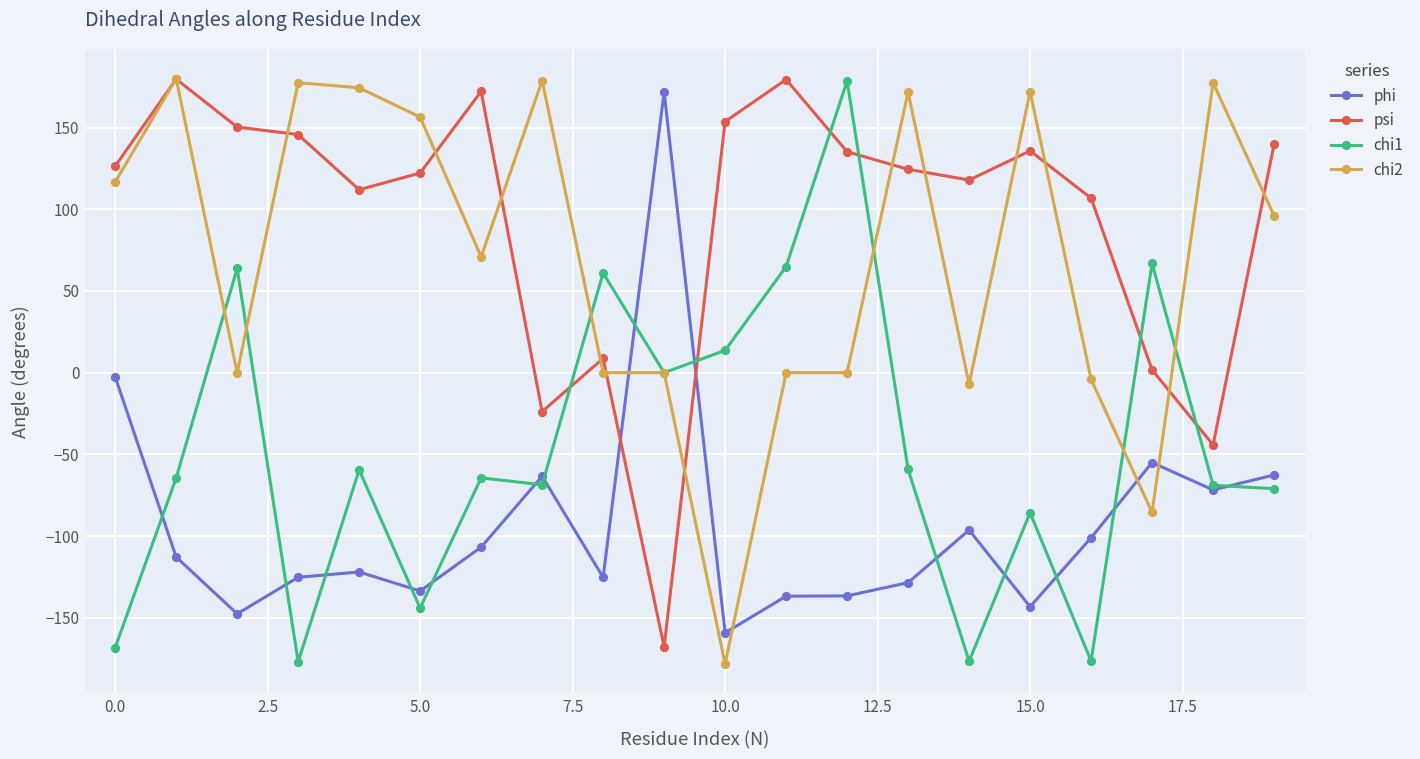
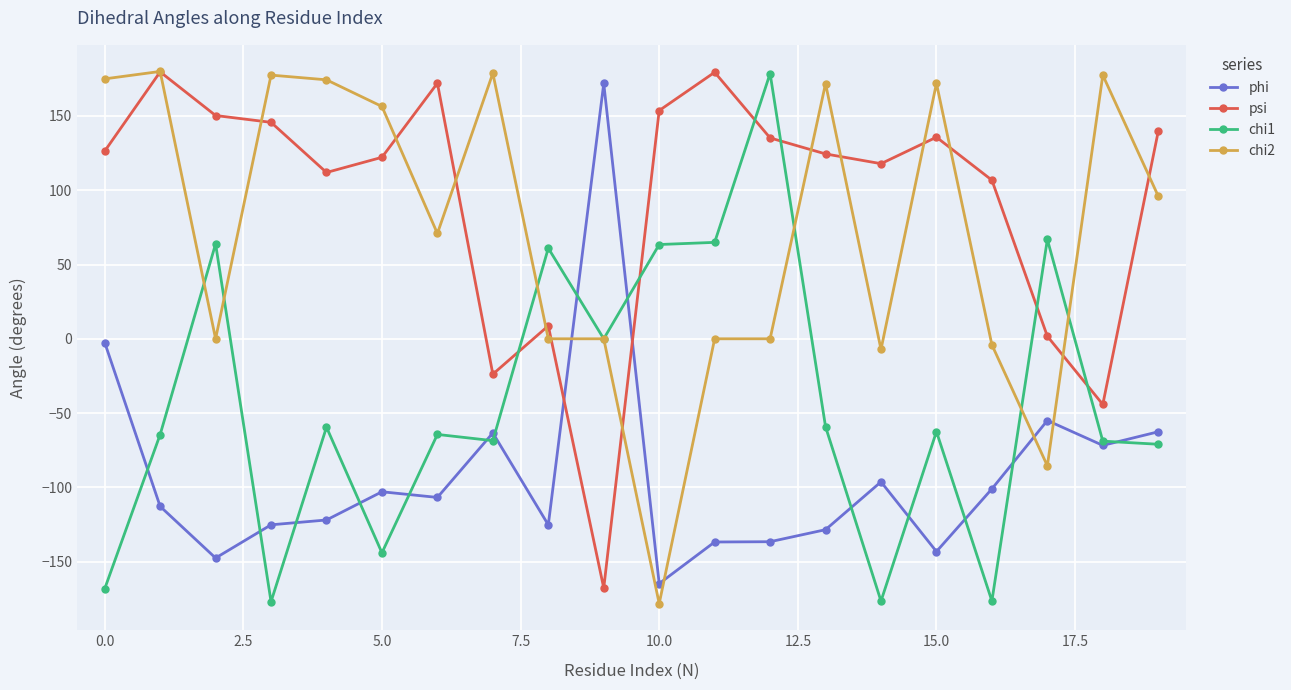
  {
    "phi": {
      "0.0": -3,
-     "5.0": -134,
-     "10.0": -159,
+     "5.0": -103,
+     "10.0": -165,
      "15.0": -143
    },
    "psi": {
      "0.0": 126,
      "5.0": 122,
      "10.0": 154,
      "15.0": 136
    },
    "chi1": {
      "0.0": -168,
      "5.0": -144,
-     "10.0": 14,
-     "15.0": -86
+     "10.0": 63,
+     "15.0": -62
    },
    "chi2": {
-     "0.0": 117,
+     "0.0": 175,
      "5.0": 156,
      "10.0": -178,
      "15.0": 172
    }
  }
